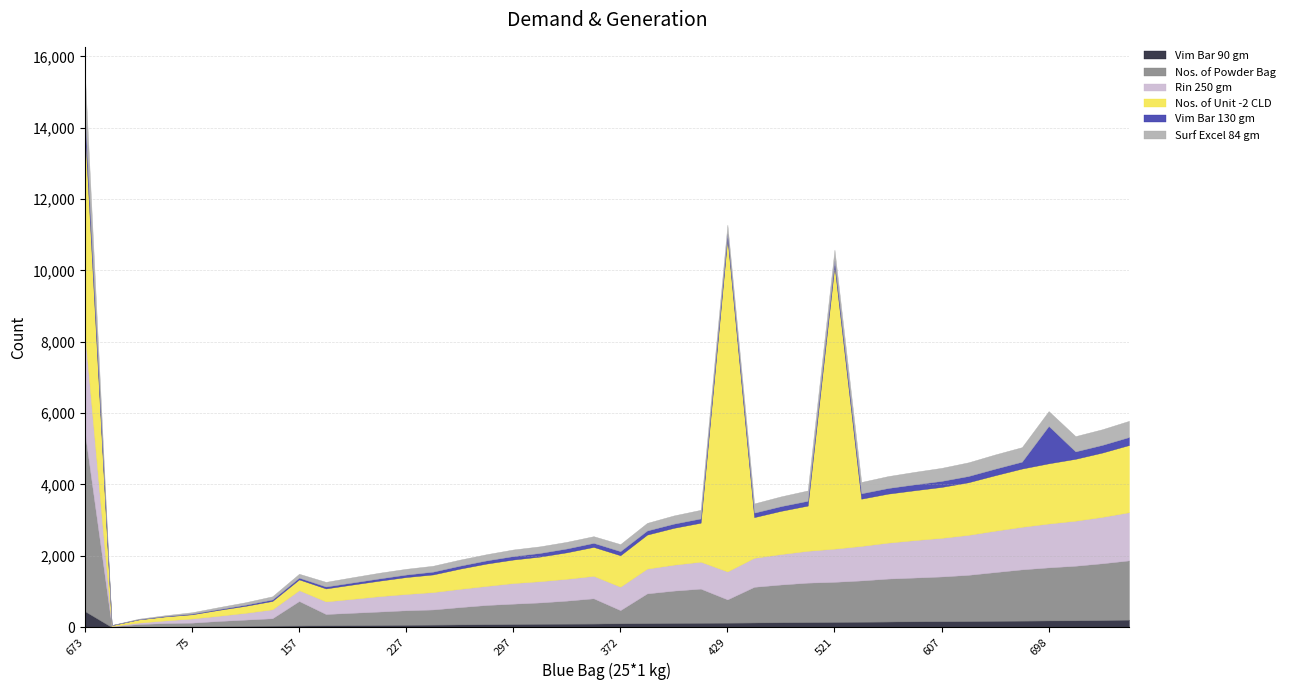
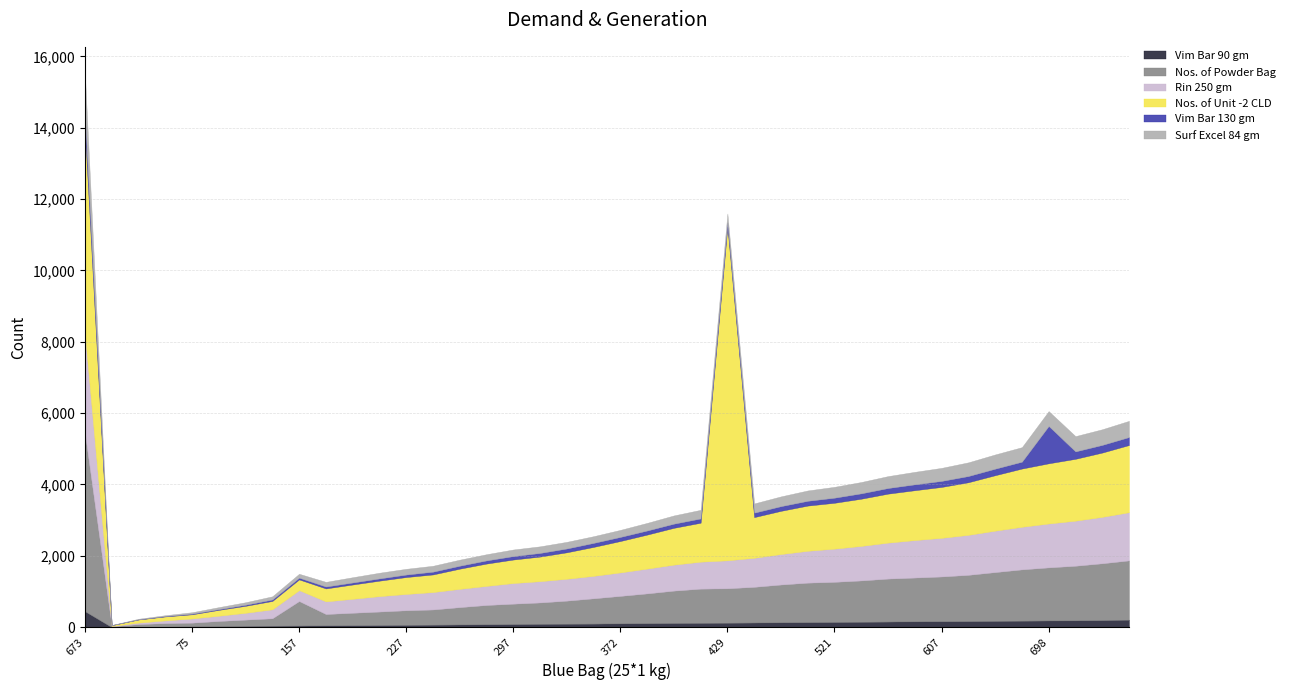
  {
    "Vim Bar 90 gm": {
      "673": "400",
      "297": "100",
      "372": "100",
      "429": "100",
      "521": "100",
      "607": "200",
      "698": "200"
    },
    "Nos. of Powder Bag": {
      "673": "5,000",
      "75": "100",
      "157": "700",
      "227": "400",
      "297": "600",
-     "372": "400",
-     "429": "700",
+     "372": "800",
+     "429": "1,000",
      "521": "1,100",
      "607": "1,300",
      "698": "1,500"
    },
    "Nos. of Unit -2 CLD": {
      "673": "5,700",
      "297": "700",
      "372": "900",
      "429": "9,300",
-     "521": "7,900",
+     "521": "1,300",
      "607": "1,400",
      "698": "1,700"
    },
    "Vim Bar 130 gm": {
      "673": "400",
      "297": "100",
      "372": "100",
      "429": "100",
      "521": "100",
      "607": "200",
      "698": "1,000"
    }
  }
